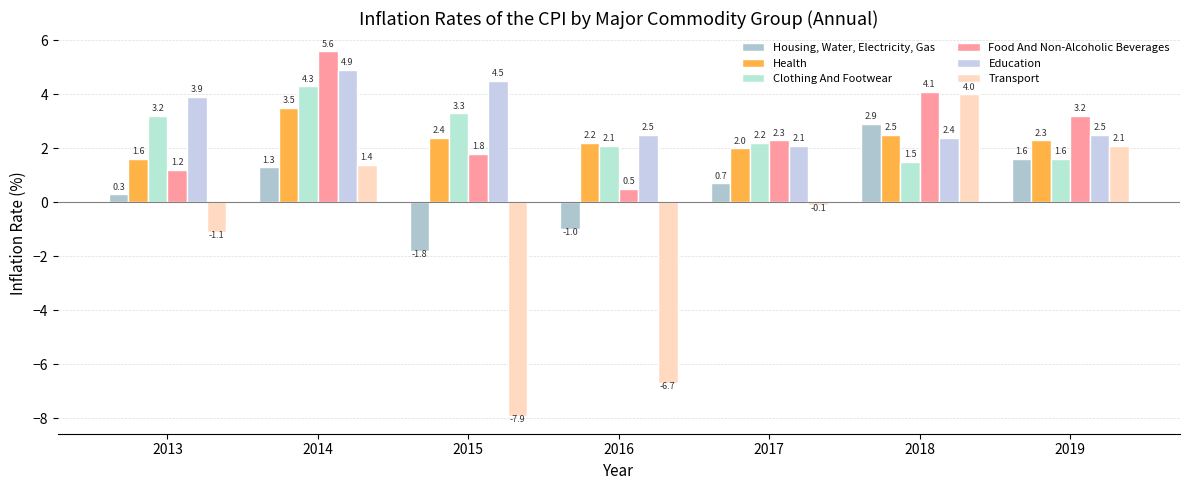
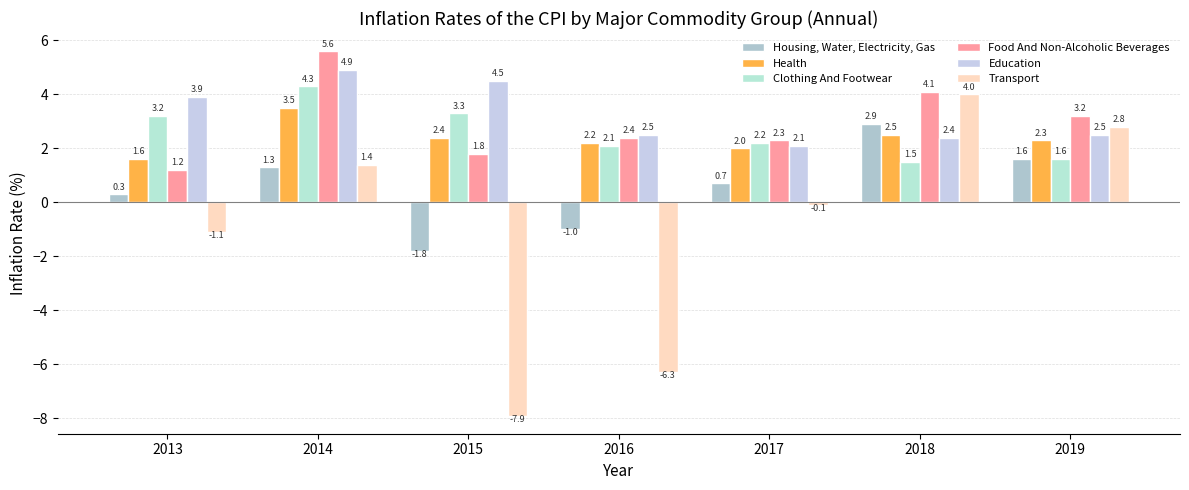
  {
    "Health": {
      "2013": 1.6,
      "2014": 3.5,
      "2015": 2.4,
      "2016": 2.2,
      "2017": 2.0,
      "2018": 2.5,
      "2019": 2.3
    },
    "Food And Non-Alcoholic Beverages": {
      "2013": 1.2,
      "2014": 5.6,
      "2015": 1.8,
-     "2016": 0.5,
+     "2016": 2.4,
      "2017": 2.3,
      "2018": 4.1,
      "2019": 3.2
    },
    "Transport": {
      "2013": -1.1,
      "2014": 1.4,
      "2015": -7.9,
-     "2016": -6.7,
+     "2016": -6.3,
      "2017": -0.1,
      "2018": 4.0,
-     "2019": 2.1
+     "2019": 2.8
    }
  }
